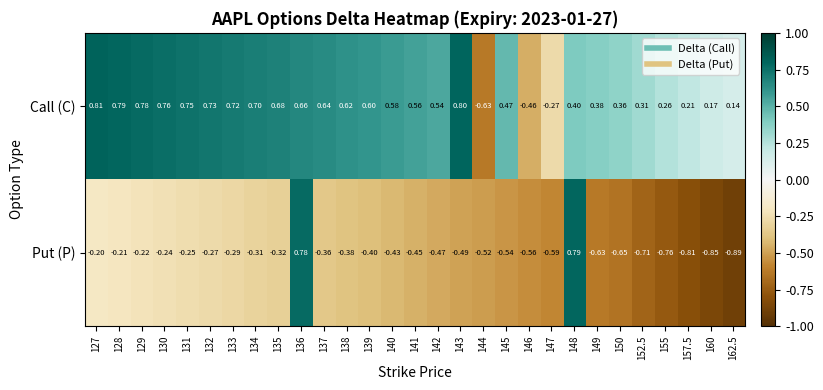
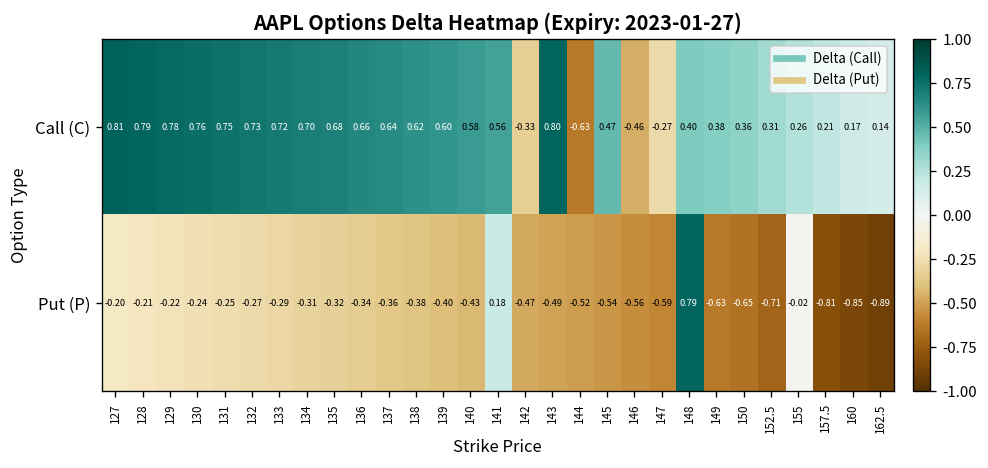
  {
    "Call (C)": {
      "127": 0.81,
      "128": 0.79,
      "129": 0.78,
      "130": 0.76,
      "131": 0.75,
      "132": 0.73,
      "133": 0.72,
      "134": 0.70,
      "135": 0.68,
      "136": 0.66,
      "137": 0.64,
      "138": 0.62,
      "139": 0.60,
      "140": 0.58,
      "141": 0.56,
-     "142": 0.54,
+     "142": -0.33,
      "143": 0.80,
      "144": -0.63,
      "145": 0.47,
      "146": -0.46,
      "147": -0.27,
      "148": 0.40,
      "149": 0.38,
      "150": 0.36,
      "152.5": 0.31,
      "155": 0.26,
      "157.5": 0.21,
      "160": 0.17,
      "162.5": 0.14
    },
    "Put (P)": {
      "127": -0.20,
      "128": -0.21,
      "129": -0.22,
      "130": -0.24,
      "131": -0.25,
      "132": -0.27,
      "133": -0.29,
      "134": -0.31,
      "135": -0.32,
-     "136": 0.78,
+     "136": -0.34,
      "137": -0.36,
      "138": -0.38,
      "139": -0.40,
      "140": -0.43,
-     "141": -0.45,
+     "141": 0.18,
      "142": -0.47,
      "143": -0.49,
      "144": -0.52,
      "145": -0.54,
      "146": -0.56,
      "147": -0.59,
      "148": 0.79,
      "149": -0.63,
      "150": -0.65,
      "152.5": -0.71,
-     "155": -0.76,
+     "155": -0.02,
      "157.5": -0.81,
      "160": -0.85,
      "162.5": -0.89
    }
  }
